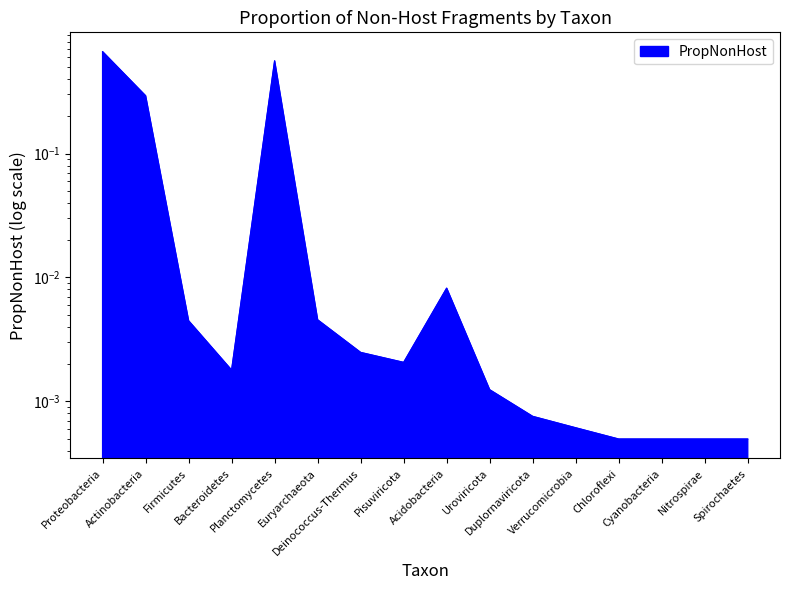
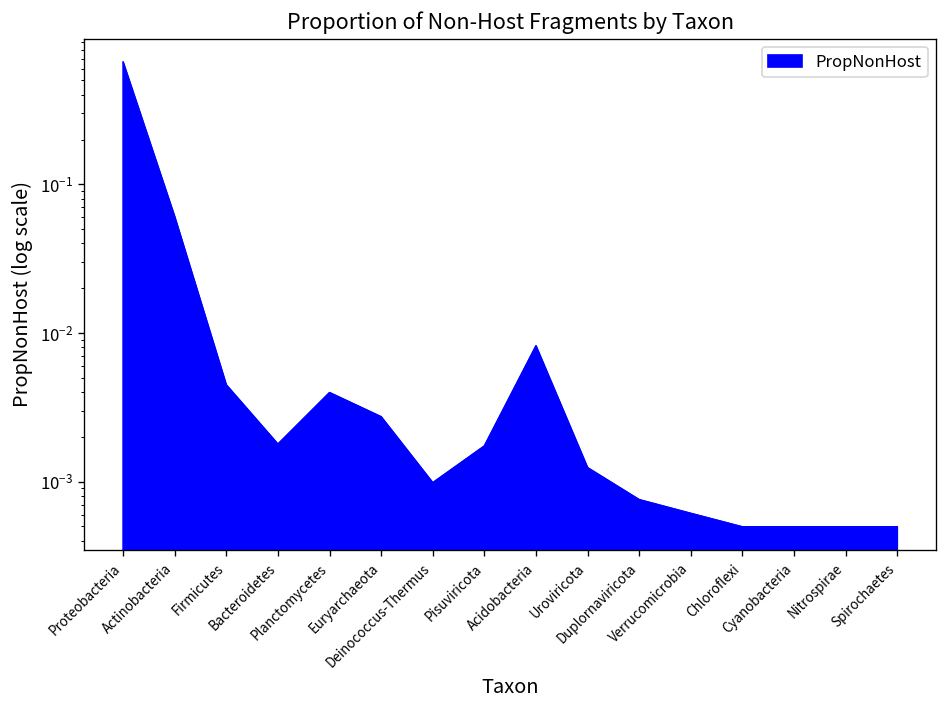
  {
    "Proteobacteria": 0.7,
-   "Actinobacteria": 0.29,
+   "Actinobacteria": 0.06,
    "Firmicutes": 0.0045,
    "Bacteroidetes": 0.0018,
-   "Planctomycetes": 0.6,
-   "Euryarchaeota": 0.0045,
-   "Deinococcus-Thermus": 0.0025,
-   "Pisuviricota": 0.0021,
+   "Planctomycetes": 0.0040,
+   "Euryarchaeota": 0.0027,
+   "Deinococcus-Thermus": 0.0010,
+   "Pisuviricota": 0.0017,
    "Acidobacteria": 0.008,
    "Uroviricota": 0.0012,
    "Duplornaviricota": 0.0008,
    "Verrucomicrobia": 0.0006,
    "Chloroflexi": 0.0005,
    "Cyanobacteria": 0.0005,
    "Nitrospirae": 0.0005,
    "Spirochaetes": 0.0005
  }
